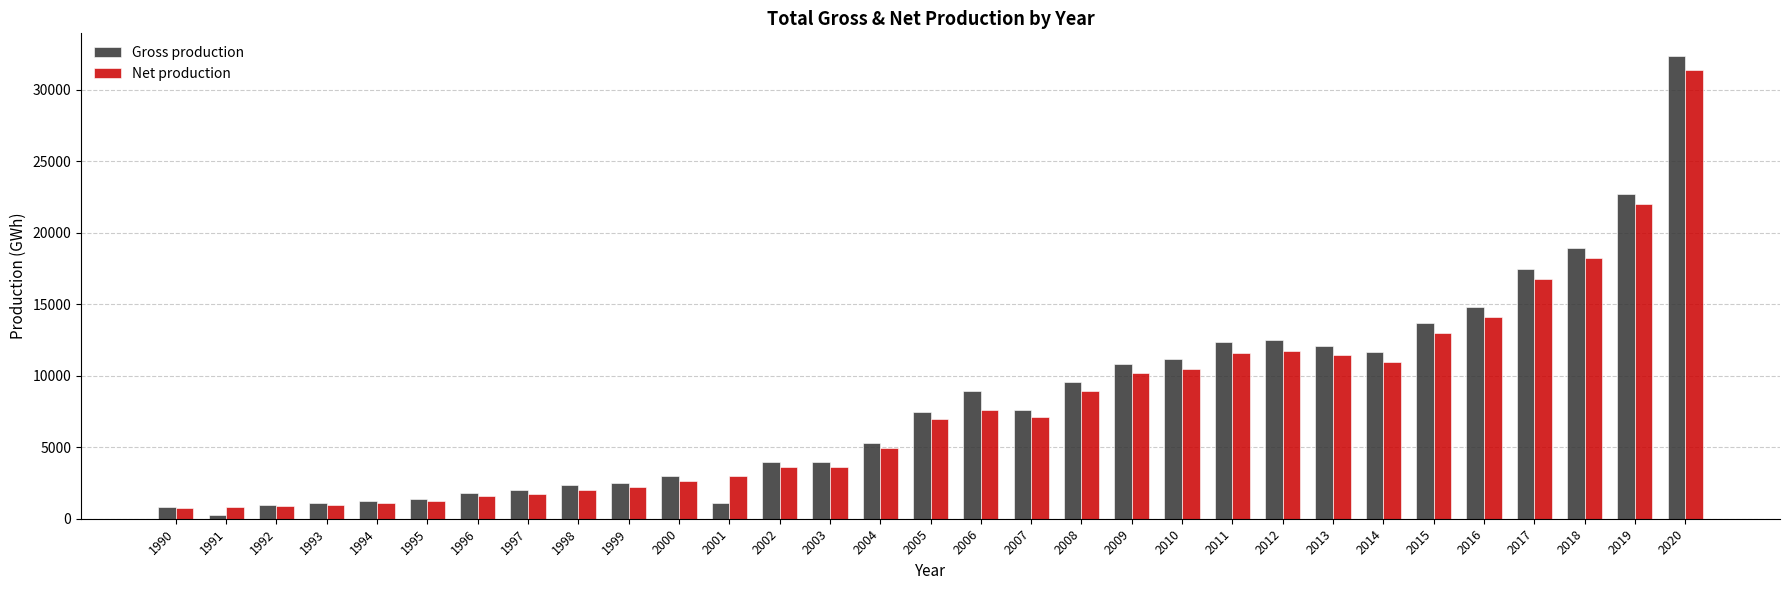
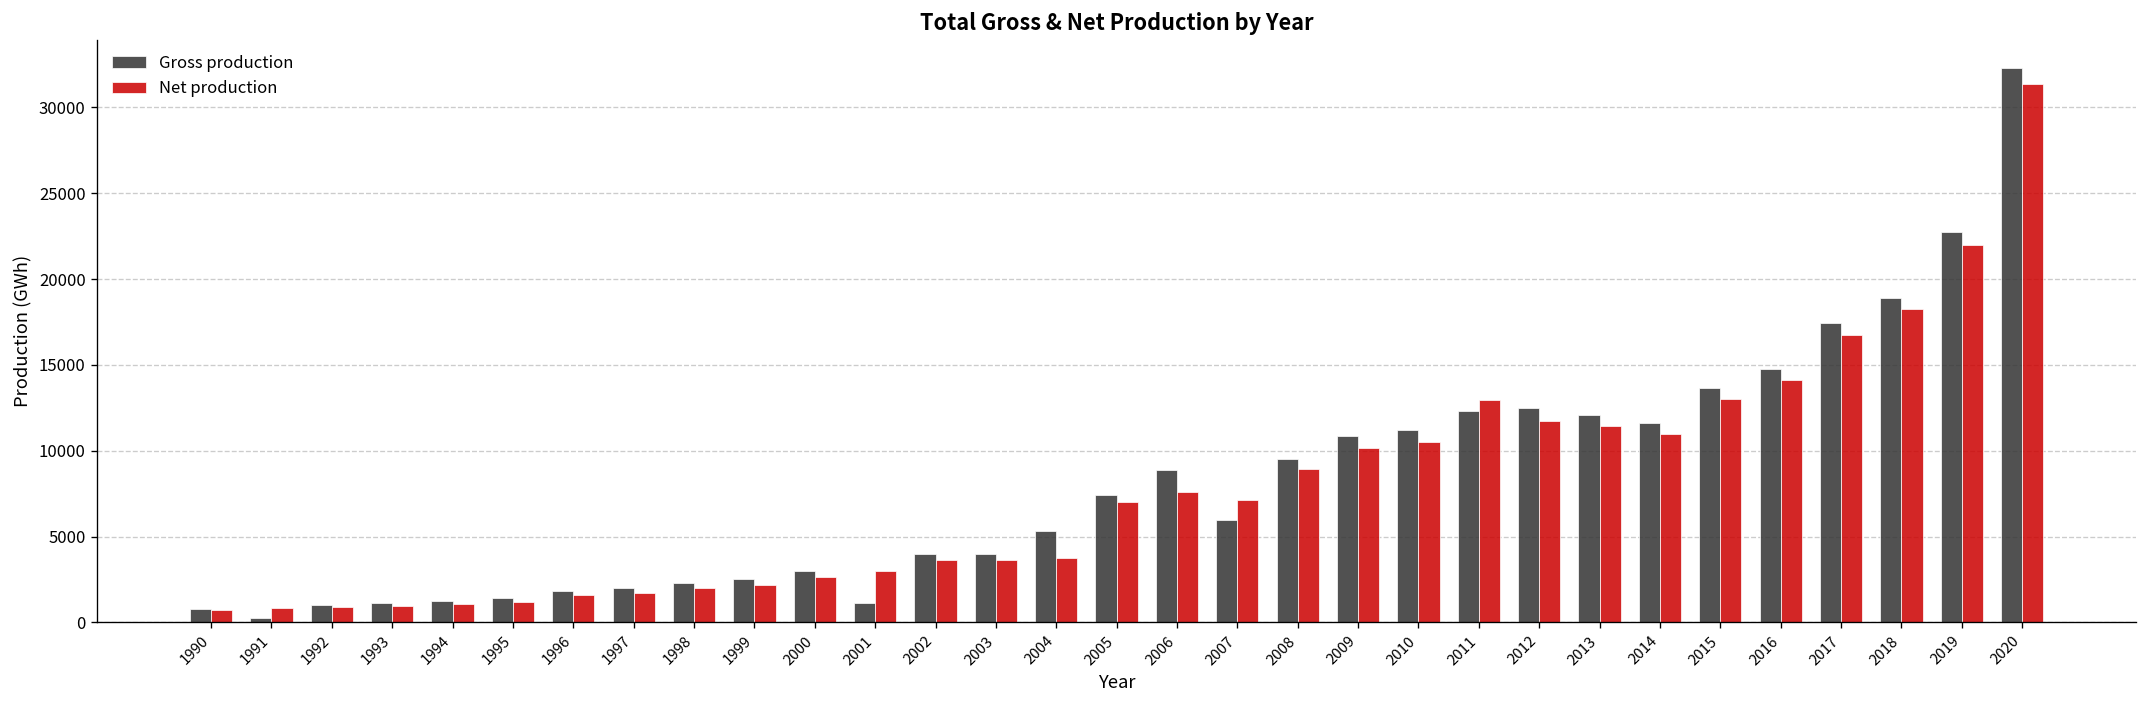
  {
    "Gross production": {
      "1990": 800,
      "1991": 300,
      "1992": 1000,
      "1993": 1100,
      "1994": 1300,
      "1995": 1400,
      "1996": 1800,
      "1997": 2000,
      "1998": 2300,
      "1999": 2500,
      "2000": 3000,
      "2001": 1100,
      "2002": 4000,
      "2003": 4000,
      "2004": 5300,
      "2005": 7500,
      "2006": 8900,
-     "2007": 7600,
+     "2007": 5900,
      "2008": 9500,
      "2009": 10800,
      "2010": 11200,
      "2011": 12300,
      "2012": 12500,
      "2013": 12100,
      "2014": 11600,
      "2015": 13700,
      "2016": 14800,
      "2017": 17400,
      "2018": 18900,
      "2019": 22700,
      "2020": 32300
    },
    "Net production": {
      "1990": 700,
      "1991": 900,
      "1992": 900,
      "1993": 1000,
      "1994": 1100,
      "1995": 1200,
      "1996": 1600,
      "1997": 1700,
      "1998": 2000,
      "1999": 2200,
      "2000": 2700,
      "2001": 3000,
      "2002": 3600,
      "2003": 3600,
-     "2004": 5000,
+     "2004": 3700,
      "2005": 7000,
      "2006": 7600,
      "2007": 7100,
      "2008": 9000,
      "2009": 10200,
      "2010": 10500,
-     "2011": 11600,
+     "2011": 13000,
      "2012": 11700,
      "2013": 11400,
      "2014": 11000,
      "2015": 13000,
      "2016": 14100,
      "2017": 16800,
      "2018": 18200,
      "2019": 22000,
      "2020": 31400
    }
  }
